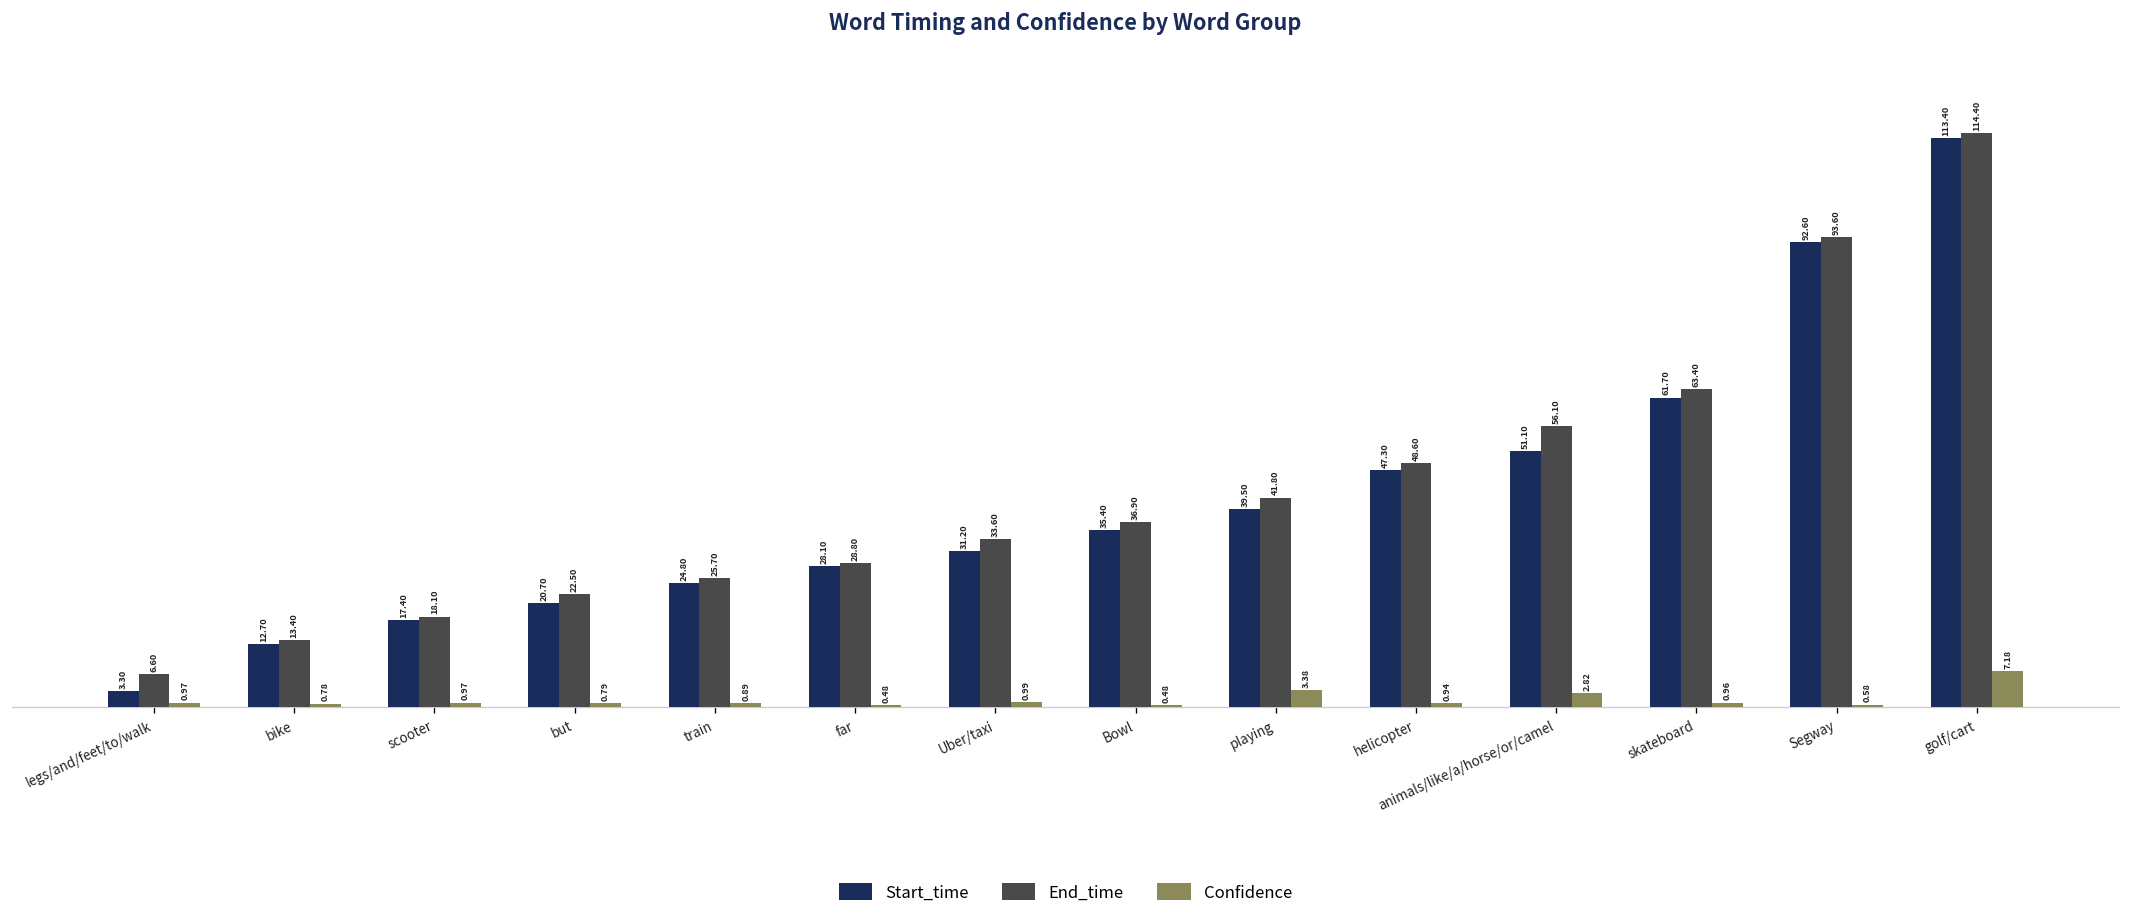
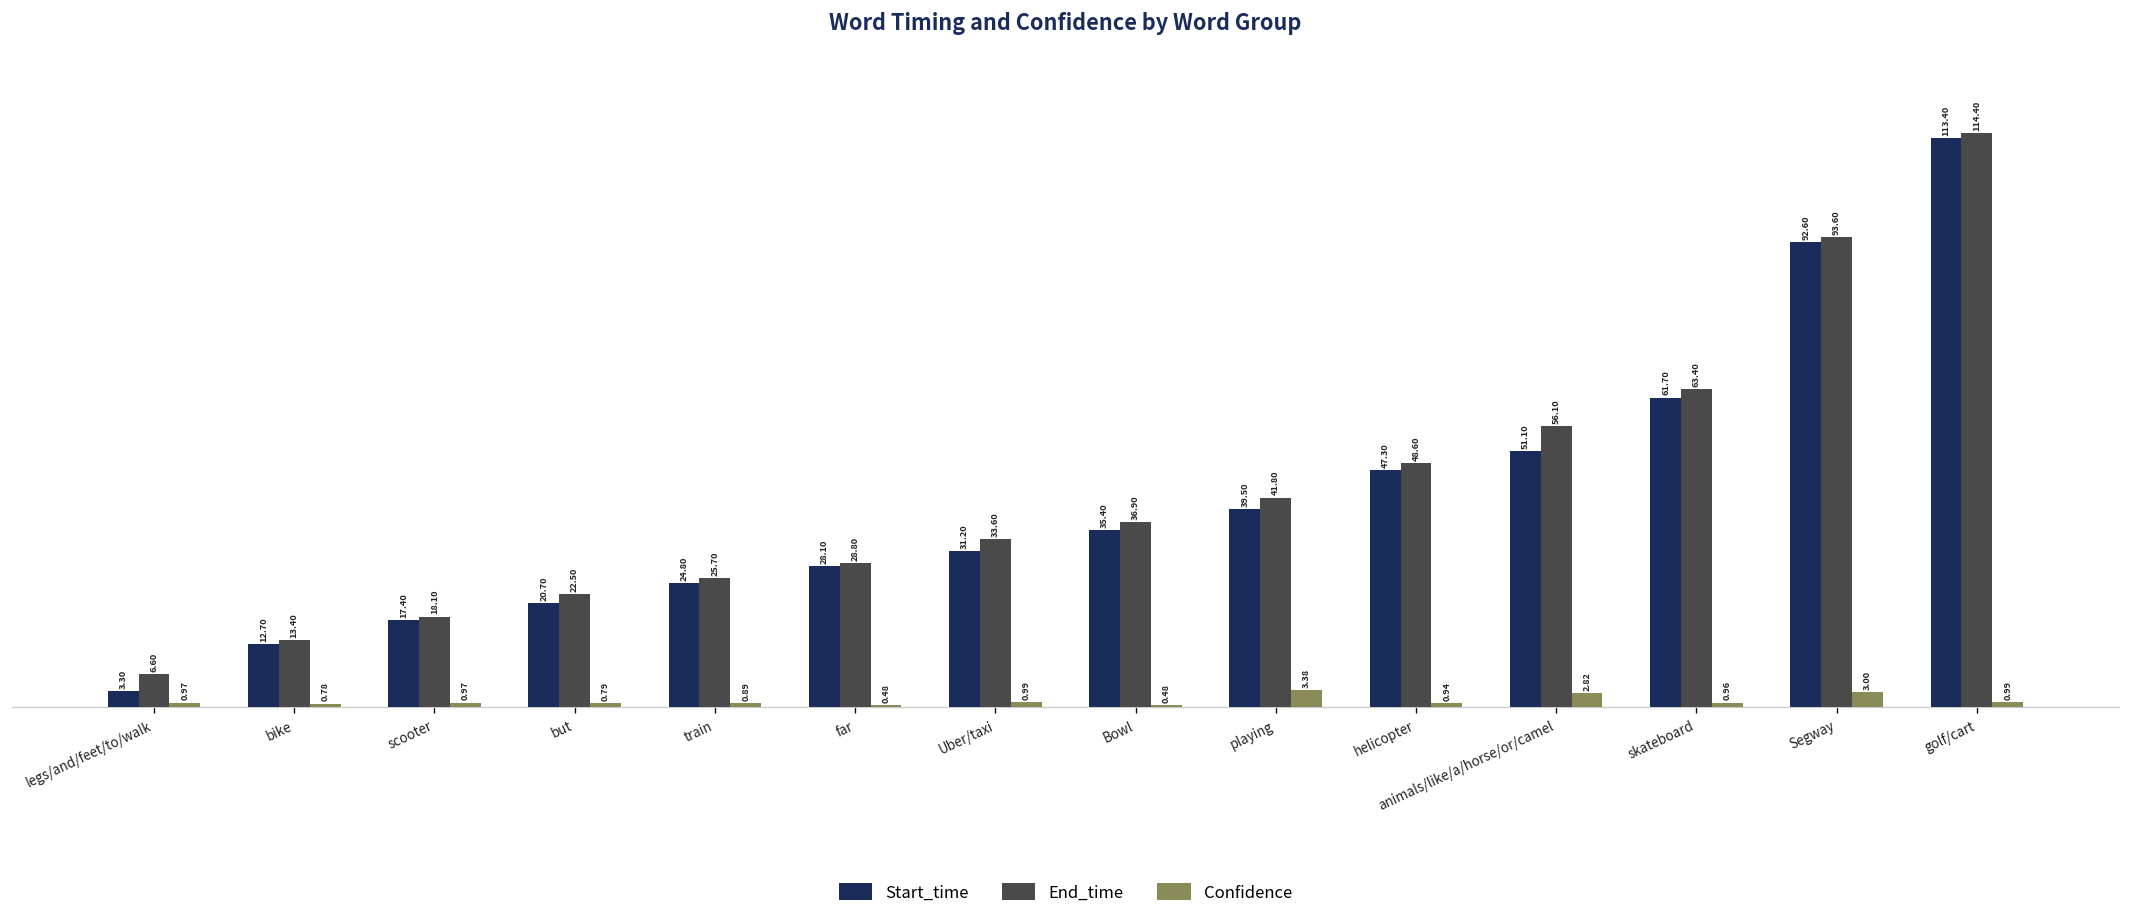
  {
    "Confidence": {
      "legs/and/feet/to/walk": 0.97,
      "bike": 0.78,
      "scooter": 0.97,
      "but": 0.79,
      "train": 0.89,
      "far": 0.48,
      "Uber/taxi": 0.99,
      "Bowl": 0.48,
      "playing": 3.38,
      "helicopter": 0.94,
      "animals/like/a/horse/or/camel": 2.82,
      "skateboard": 0.96,
-     "Segway": 0.58,
-     "golf/cart": 7.18
+     "Segway": 3.00,
+     "golf/cart": 0.99
    }
  }
